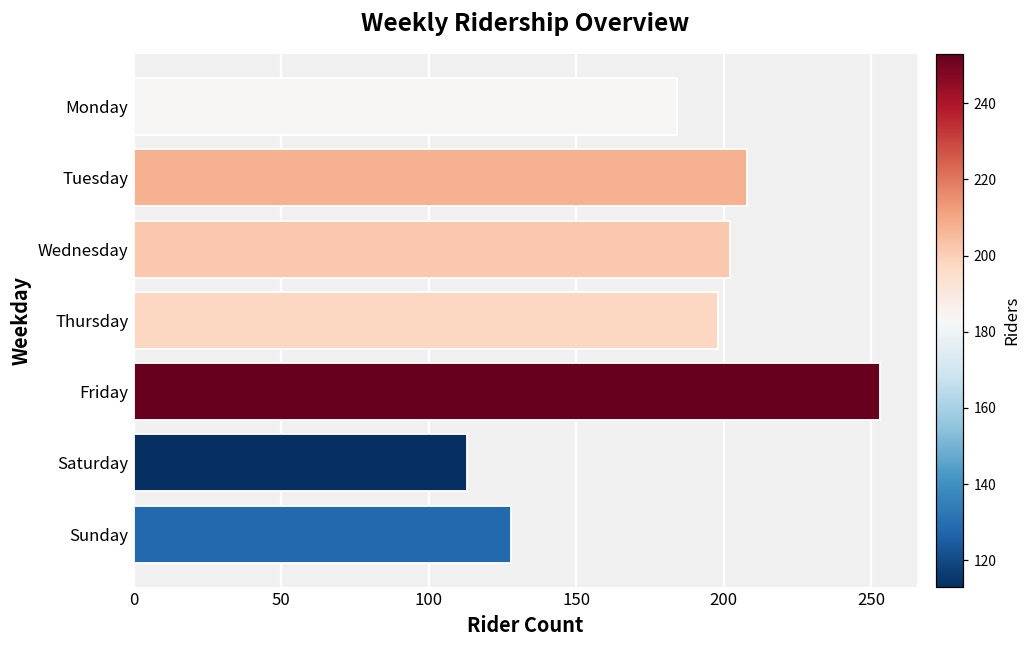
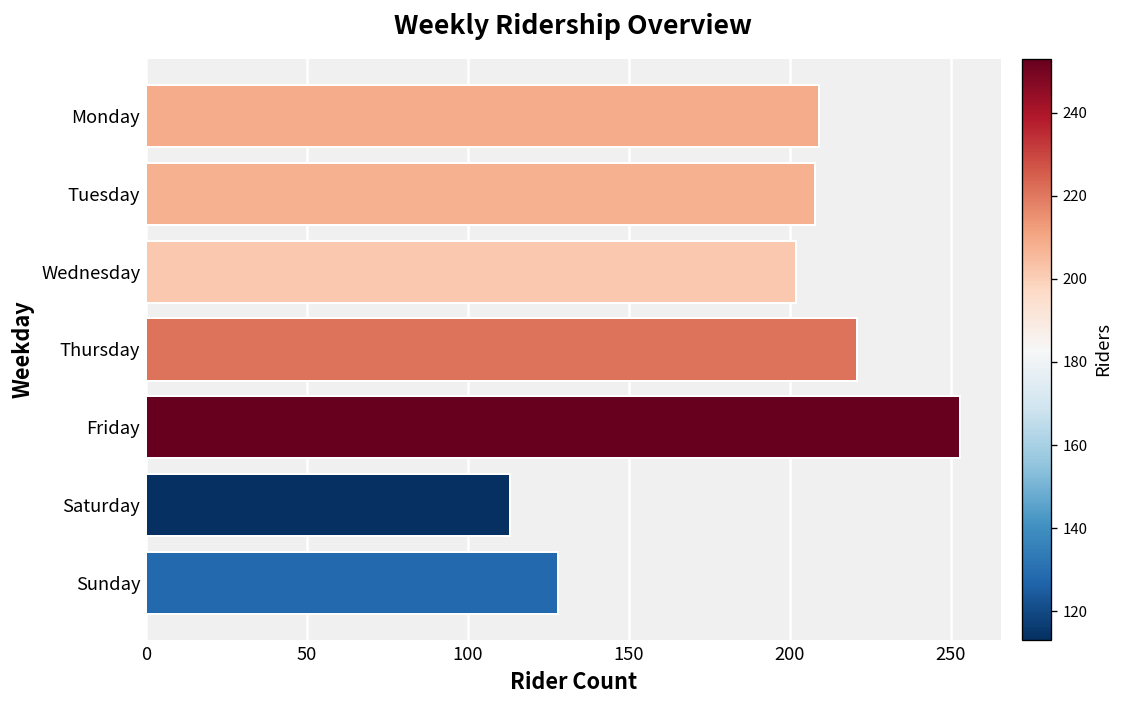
  {
-   "Monday": 184,
+   "Monday": 209,
    "Tuesday": 208,
    "Wednesday": 202,
-   "Thursday": 198,
+   "Thursday": 221,
    "Friday": 253,
    "Saturday": 113,
    "Sunday": 128
  }
